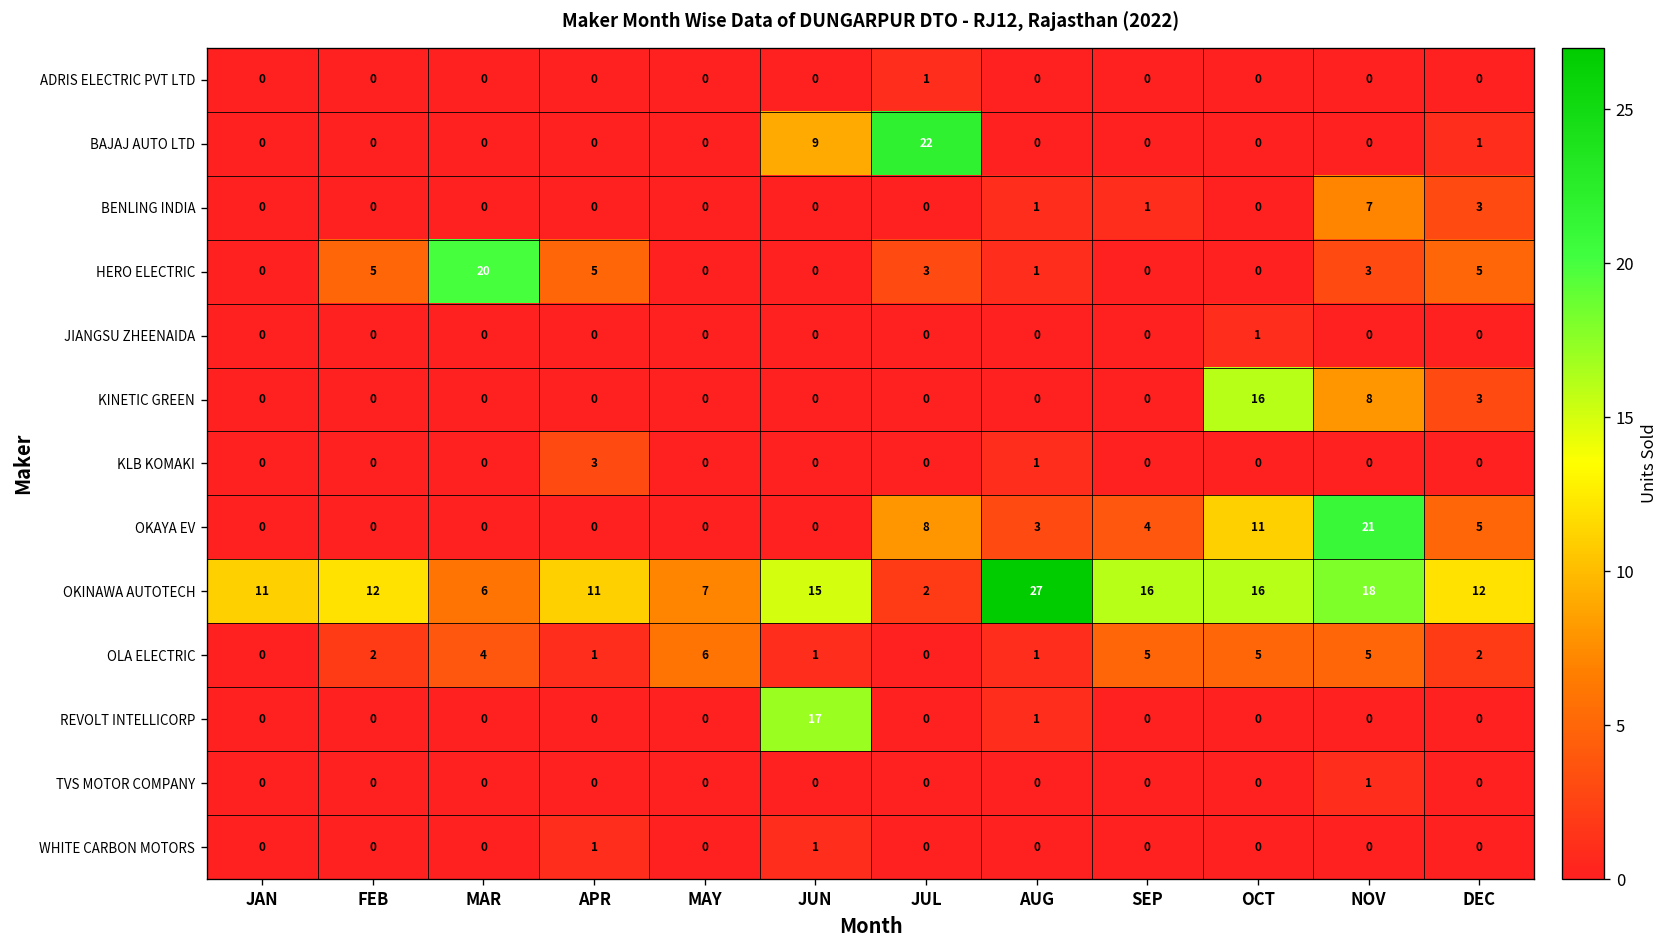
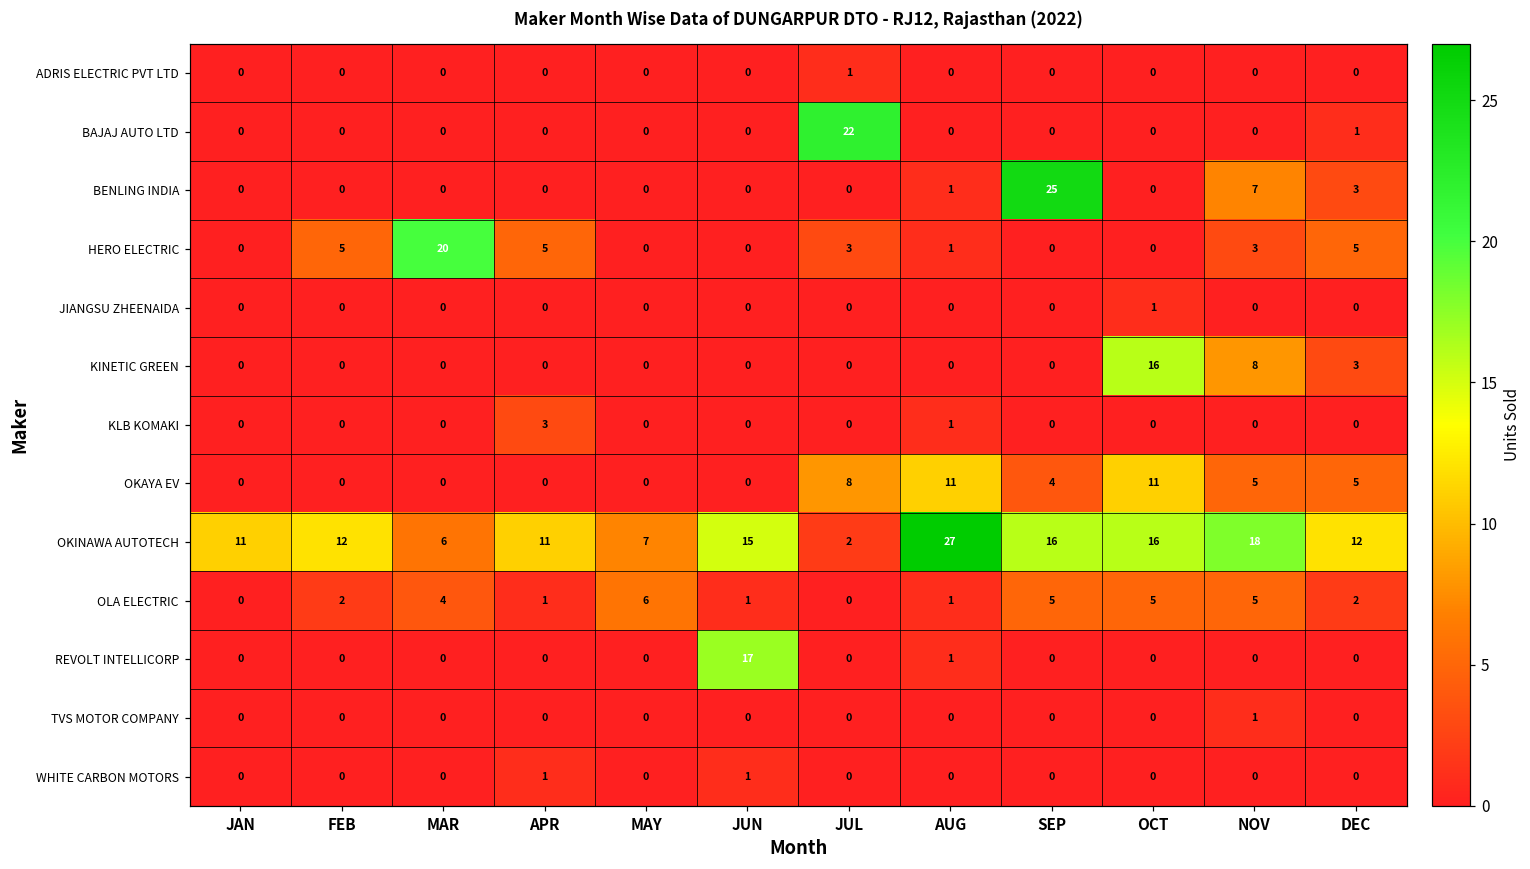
  {
    "ADRIS ELECTRIC PVT LTD": {
      "JAN": 0,
      "FEB": 0,
      "MAR": 0,
      "APR": 0,
      "MAY": 0,
      "JUN": 0,
      "JUL": 1,
      "AUG": 0,
      "SEP": 0,
      "OCT": 0,
      "NOV": 0,
      "DEC": 0
    },
    "BAJAJ AUTO LTD": {
      "JAN": 0,
      "FEB": 0,
      "MAR": 0,
      "APR": 0,
      "MAY": 0,
-     "JUN": 9,
+     "JUN": 0,
      "JUL": 22,
      "AUG": 0,
      "SEP": 0,
      "OCT": 0,
      "NOV": 0,
      "DEC": 1
    },
    "BENLING INDIA": {
      "JAN": 0,
      "FEB": 0,
      "MAR": 0,
      "APR": 0,
      "MAY": 0,
      "JUN": 0,
      "JUL": 0,
      "AUG": 1,
-     "SEP": 1,
+     "SEP": 25,
      "OCT": 0,
      "NOV": 7,
      "DEC": 3
    },
    "HERO ELECTRIC": {
      "JAN": 0,
      "FEB": 5,
      "MAR": 20,
      "APR": 5,
      "MAY": 0,
      "JUN": 0,
      "JUL": 3,
      "AUG": 1,
      "SEP": 0,
      "OCT": 0,
      "NOV": 3,
      "DEC": 5
    },
    "JIANGSU ZHEENAIDA": {
      "JAN": 0,
      "FEB": 0,
      "MAR": 0,
      "APR": 0,
      "MAY": 0,
      "JUN": 0,
      "JUL": 0,
      "AUG": 0,
      "SEP": 0,
      "OCT": 1,
      "NOV": 0,
      "DEC": 0
    },
    "KINETIC GREEN": {
      "JAN": 0,
      "FEB": 0,
      "MAR": 0,
      "APR": 0,
      "MAY": 0,
      "JUN": 0,
      "JUL": 0,
      "AUG": 0,
      "SEP": 0,
      "OCT": 16,
      "NOV": 8,
      "DEC": 3
    },
    "KLB KOMAKI": {
      "JAN": 0,
      "FEB": 0,
      "MAR": 0,
      "APR": 3,
      "MAY": 0,
      "JUN": 0,
      "JUL": 0,
      "AUG": 1,
      "SEP": 0,
      "OCT": 0,
      "NOV": 0,
      "DEC": 0
    },
    "OKAYA EV": {
      "JAN": 0,
      "FEB": 0,
      "MAR": 0,
      "APR": 0,
      "MAY": 0,
      "JUN": 0,
      "JUL": 8,
-     "AUG": 3,
+     "AUG": 11,
      "SEP": 4,
      "OCT": 11,
-     "NOV": 21,
+     "NOV": 5,
      "DEC": 5
    },
    "OKINAWA AUTOTECH": {
      "JAN": 11,
      "FEB": 12,
      "MAR": 6,
      "APR": 11,
      "MAY": 7,
      "JUN": 15,
      "JUL": 2,
      "AUG": 27,
      "SEP": 16,
      "OCT": 16,
      "NOV": 18,
      "DEC": 12
    },
    "OLA ELECTRIC": {
      "JAN": 0,
      "FEB": 2,
      "MAR": 4,
      "APR": 1,
      "MAY": 6,
      "JUN": 1,
      "JUL": 0,
      "AUG": 1,
      "SEP": 5,
      "OCT": 5,
      "NOV": 5,
      "DEC": 2
    },
    "REVOLT INTELLICORP": {
      "JAN": 0,
      "FEB": 0,
      "MAR": 0,
      "APR": 0,
      "MAY": 0,
      "JUN": 17,
      "JUL": 0,
      "AUG": 1,
      "SEP": 0,
      "OCT": 0,
      "NOV": 0,
      "DEC": 0
    },
    "TVS MOTOR COMPANY": {
      "JAN": 0,
      "FEB": 0,
      "MAR": 0,
      "APR": 0,
      "MAY": 0,
      "JUN": 0,
      "JUL": 0,
      "AUG": 0,
      "SEP": 0,
      "OCT": 0,
      "NOV": 1,
      "DEC": 0
    },
    "WHITE CARBON MOTORS": {
      "JAN": 0,
      "FEB": 0,
      "MAR": 0,
      "APR": 1,
      "MAY": 0,
      "JUN": 1,
      "JUL": 0,
      "AUG": 0,
      "SEP": 0,
      "OCT": 0,
      "NOV": 0,
      "DEC": 0
    }
  }
